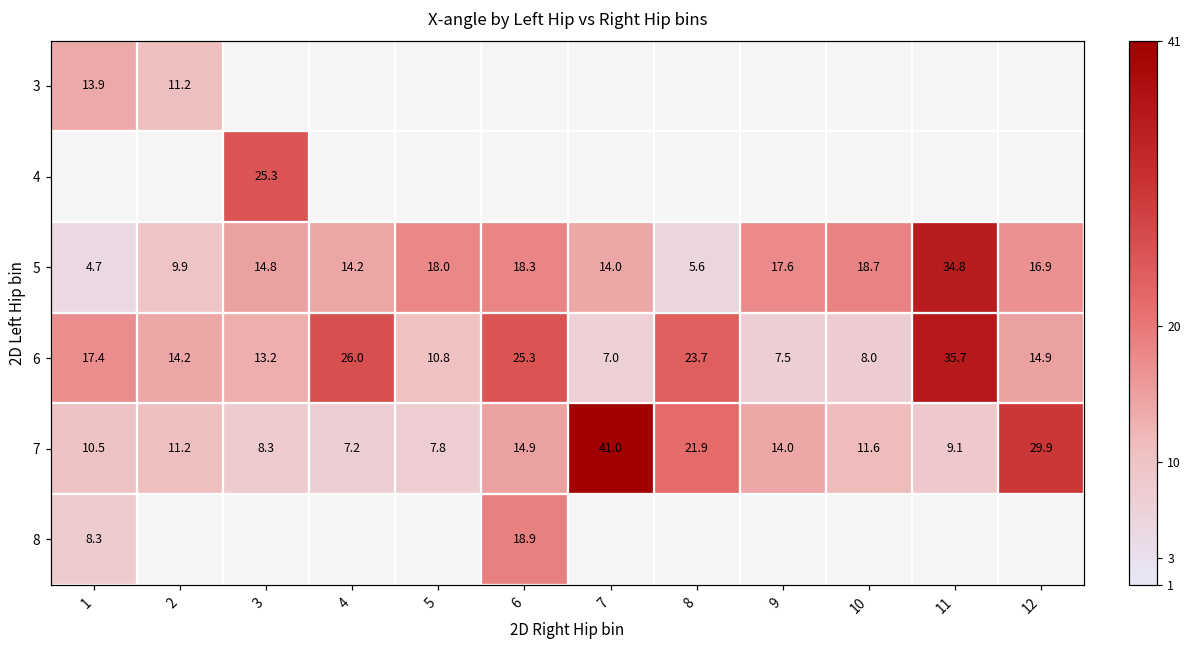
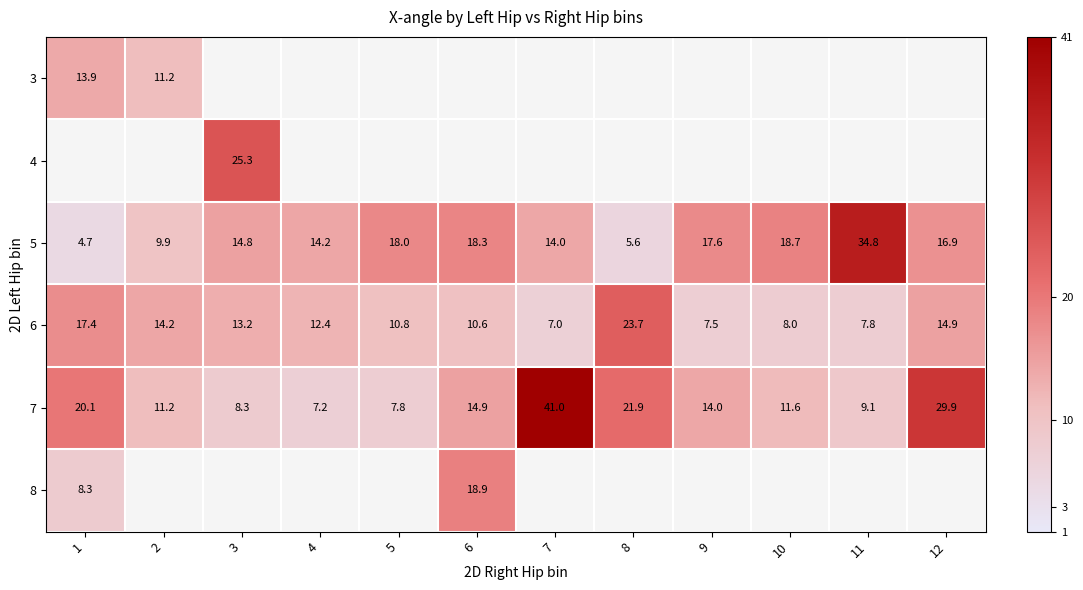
  {
    "3": {
      "1": 13.9,
      "2": 11.2
    },
    "4": {
      "3": 25.3
    },
    "5": {
      "1": 4.7,
      "2": 9.9,
      "3": 14.8,
      "4": 14.2,
      "5": 18.0,
      "6": 18.3,
      "7": 14.0,
      "8": 5.6,
      "9": 17.6,
      "10": 18.7,
      "11": 34.8,
      "12": 16.9
    },
    "6": {
      "1": 17.4,
      "2": 14.2,
      "3": 13.2,
-     "4": 26.0,
+     "4": 12.4,
      "5": 10.8,
-     "6": 25.3,
+     "6": 10.6,
      "7": 7.0,
      "8": 23.7,
      "9": 7.5,
      "10": 8.0,
-     "11": 35.7,
+     "11": 7.8,
      "12": 14.9
    },
    "7": {
-     "1": 10.5,
+     "1": 20.1,
      "2": 11.2,
      "3": 8.3,
      "4": 7.2,
      "5": 7.8,
      "6": 14.9,
      "7": 41.0,
      "8": 21.9,
      "9": 14.0,
      "10": 11.6,
      "11": 9.1,
      "12": 29.9
    },
    "8": {
      "1": 8.3,
      "6": 18.9
    }
  }
